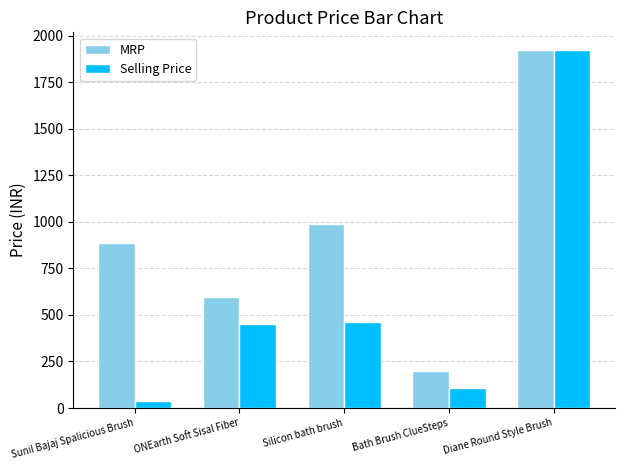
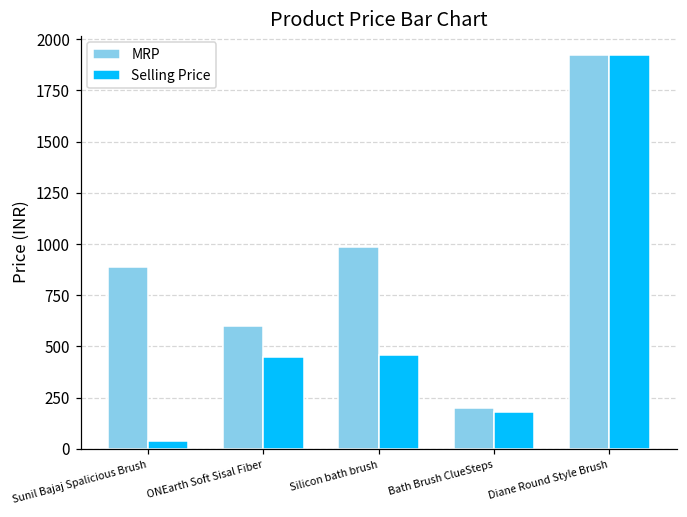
  {
    "MRP": {
      "Sunil Bajaj Spalicious Brush": 890,
      "ONEarth Soft Sisal Fiber": 600,
      "Silicon bath brush": 990,
      "Bath Brush ClueSteps": 200,
      "Diane Round Style Brush": 1920
    },
    "Selling Price": {
      "Sunil Bajaj Spalicious Brush": 40,
      "ONEarth Soft Sisal Fiber": 450,
      "Silicon bath brush": 460,
-     "Bath Brush ClueSteps": 110,
+     "Bath Brush ClueSteps": 180,
      "Diane Round Style Brush": 1920
    }
  }
